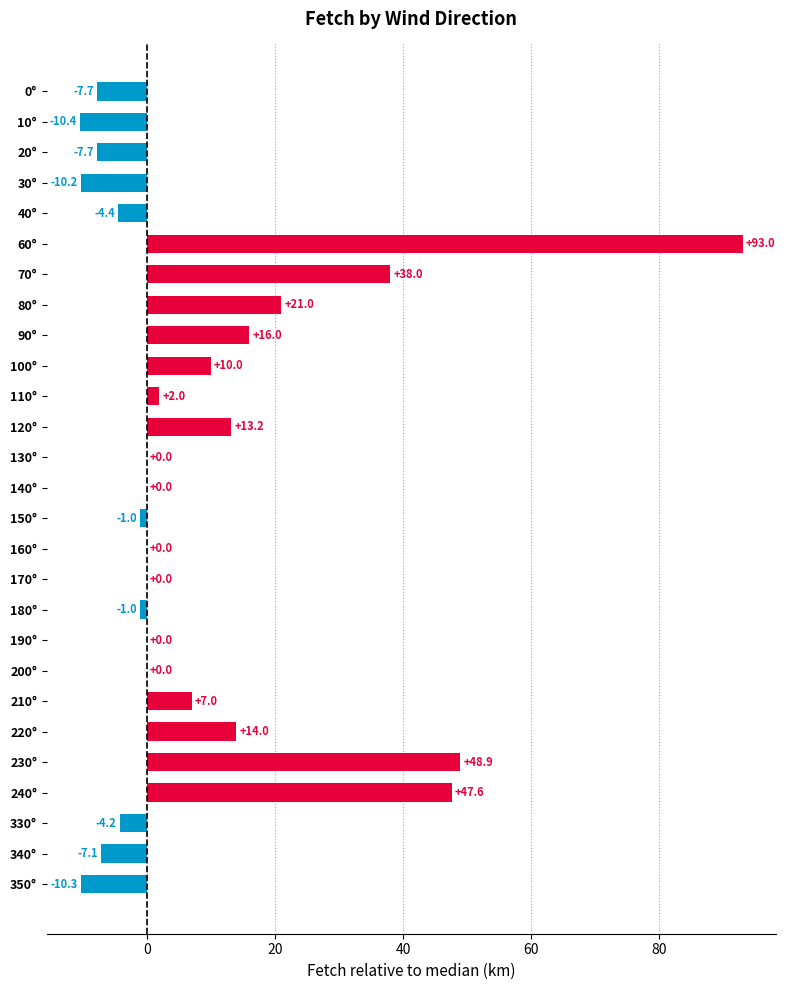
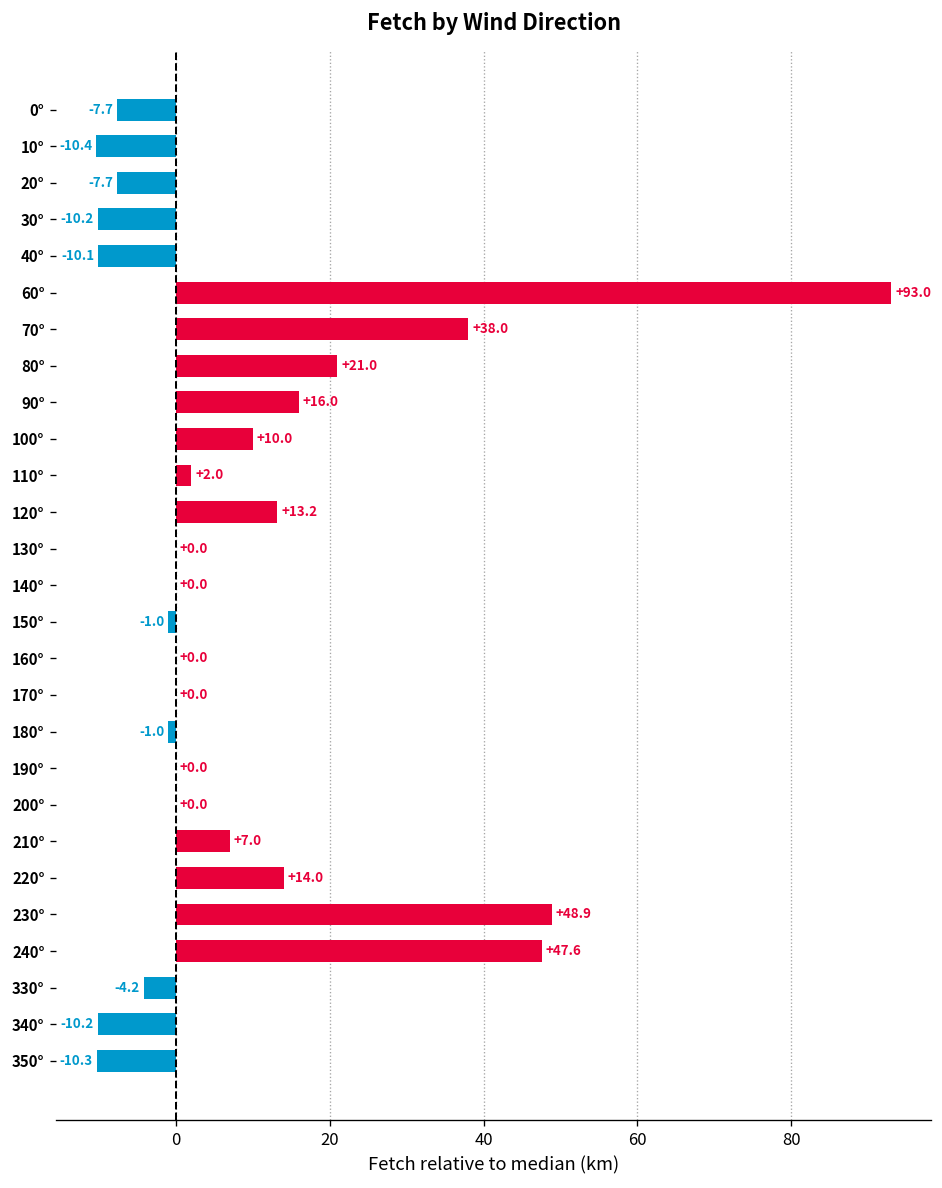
  {
    "0°": "-7.7",
    "10°": "-10.4",
    "20°": "-7.7",
    "30°": "-10.2",
-   "40°": "-4.4",
+   "40°": "-10.1",
    "60°": "+93.0",
    "70°": "+38.0",
    "80°": "+21.0",
    "90°": "+16.0",
    "100°": "+10.0",
    "110°": "+2.0",
    "120°": "+13.2",
    "130°": "+0.0",
    "140°": "+0.0",
    "150°": "-1.0",
    "160°": "+0.0",
    "170°": "+0.0",
    "180°": "-1.0",
    "190°": "+0.0",
    "200°": "+0.0",
    "210°": "+7.0",
    "220°": "+14.0",
    "230°": "+48.9",
    "240°": "+47.6",
    "330°": "-4.2",
-   "340°": "-7.1",
+   "340°": "-10.2",
    "350°": "-10.3"
  }
